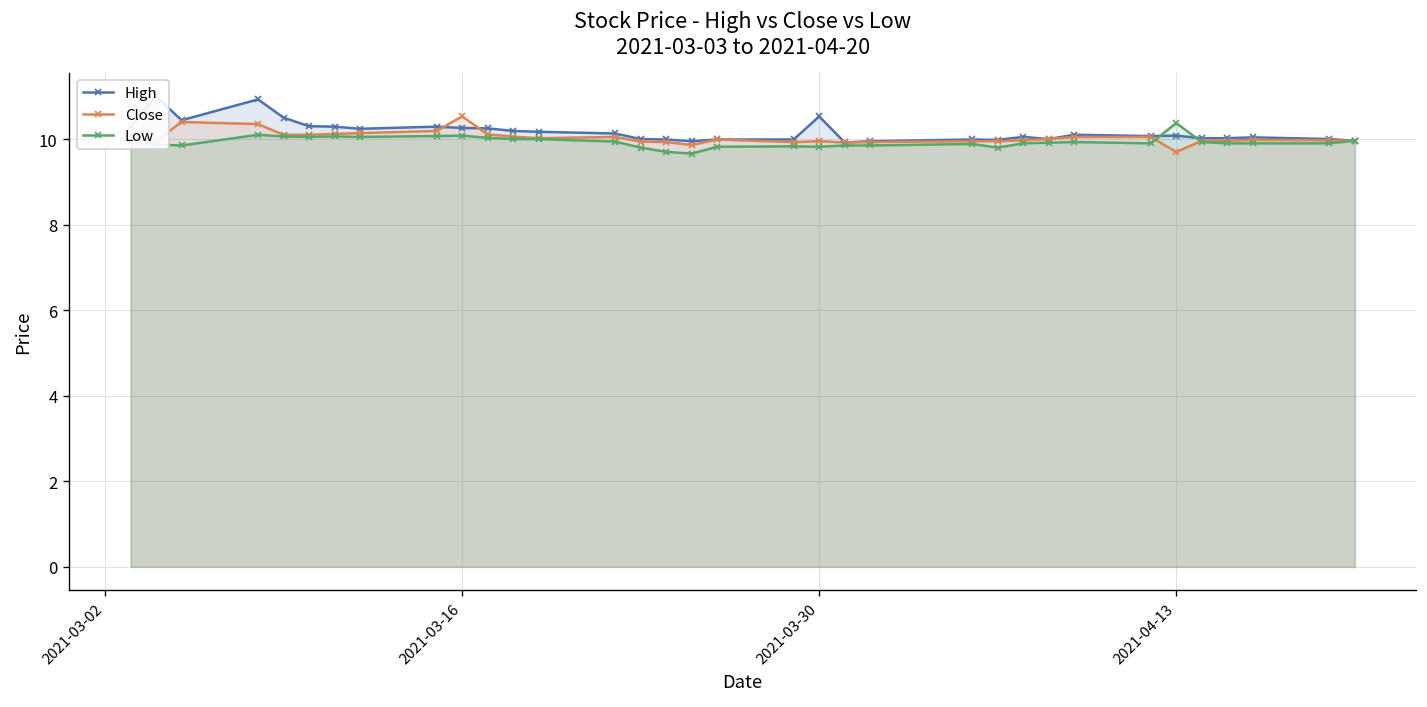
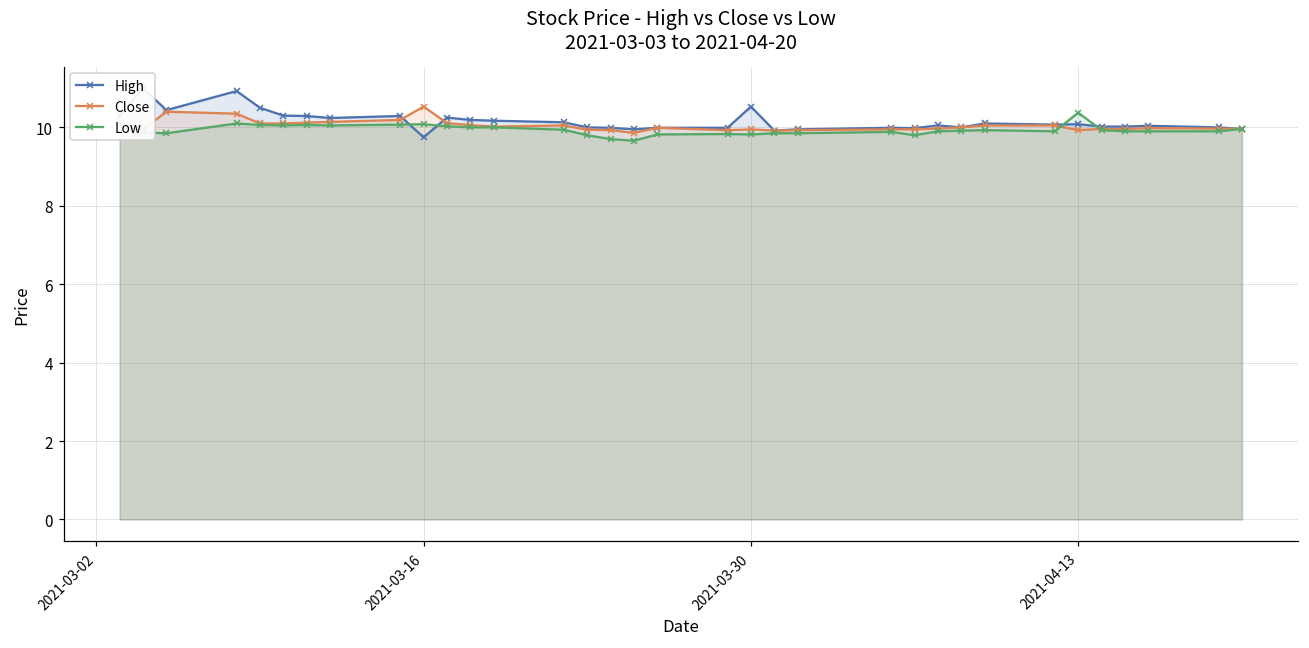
  {
    "High": {
-     "2021-03-16": 10.3,
+     "2021-03-16": 9.7,
      "2021-03-30": 10.5,
      "2021-04-13": 10.1
    },
    "Close": {
      "2021-03-16": 10.5,
      "2021-03-30": 9.9,
-     "2021-04-13": 9.7
+     "2021-04-13": 9.9
    },
    "Low": {
      "2021-03-16": 10.1,
      "2021-03-30": 9.8,
      "2021-04-13": 10.4
    }
  }
